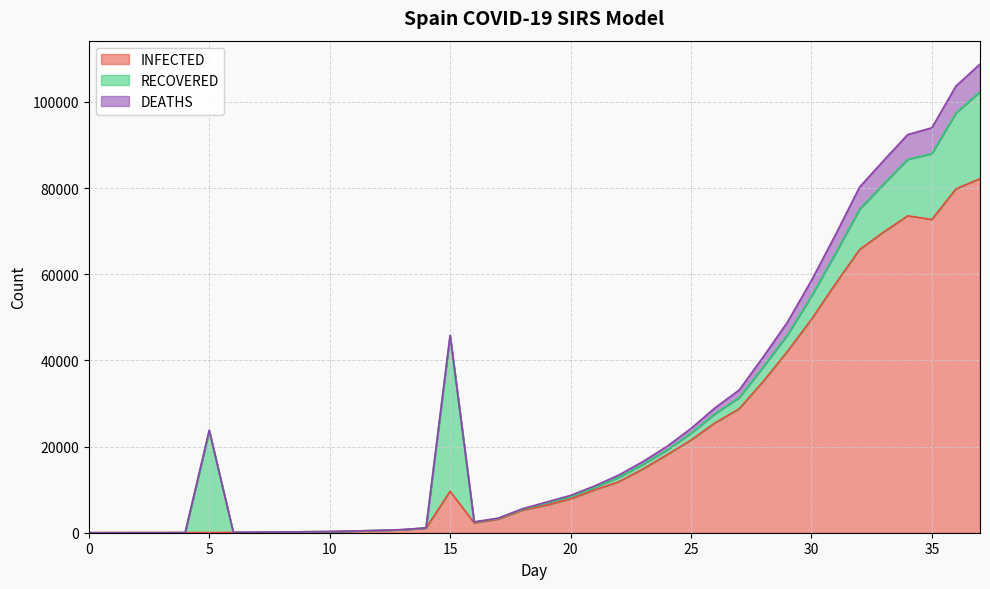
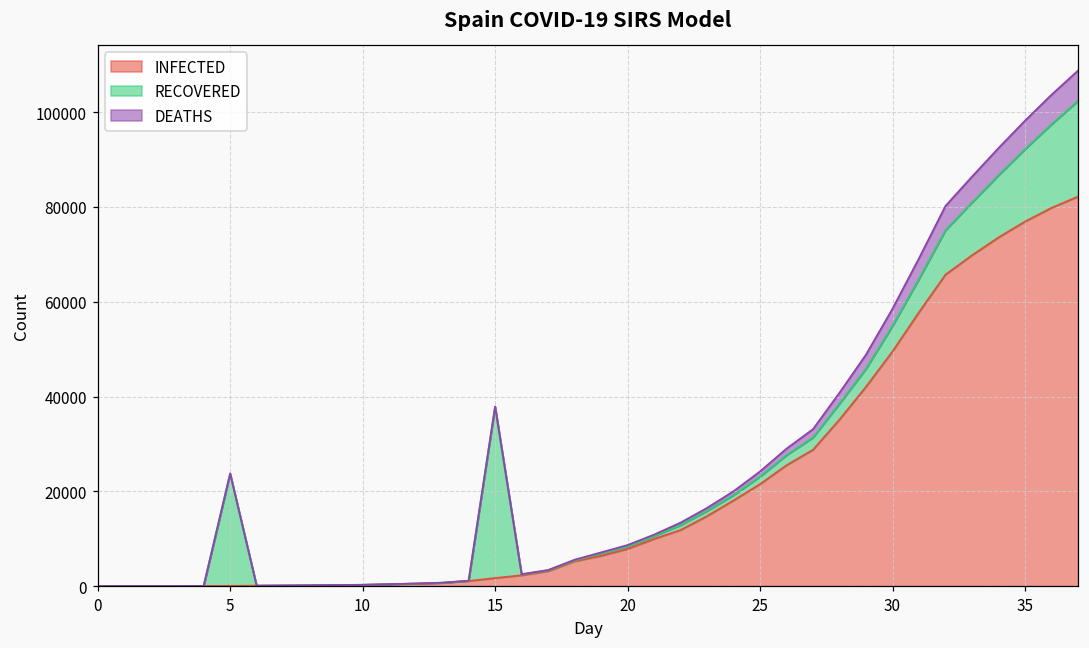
  {
    "INFECTED": {
      "5": 0,
-     "15": 10000,
+     "15": 2000,
      "25": 22000,
      "30": 50000,
-     "35": 73000
+     "35": 77000
    },
    "RECOVERED": {
      "25": 2000,
      "30": 5000,
      "35": 15000
    },
    "DEATHS": {
      "25": 1000,
      "30": 4000,
      "35": 6000
    }
  }
